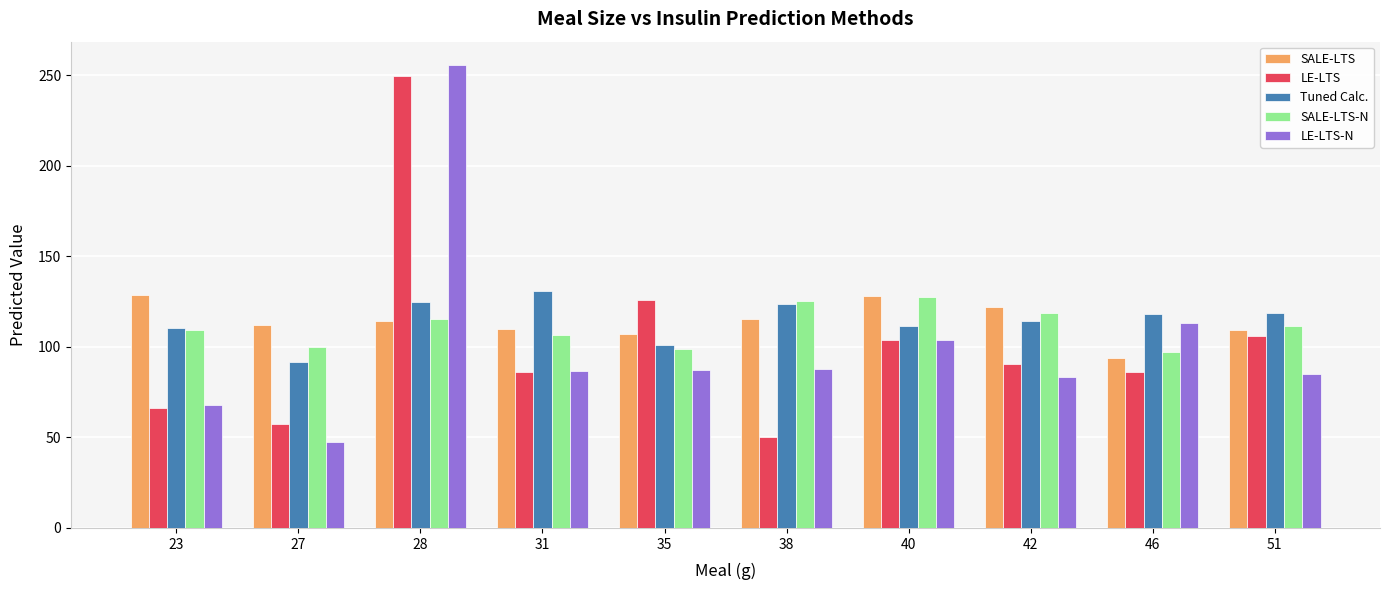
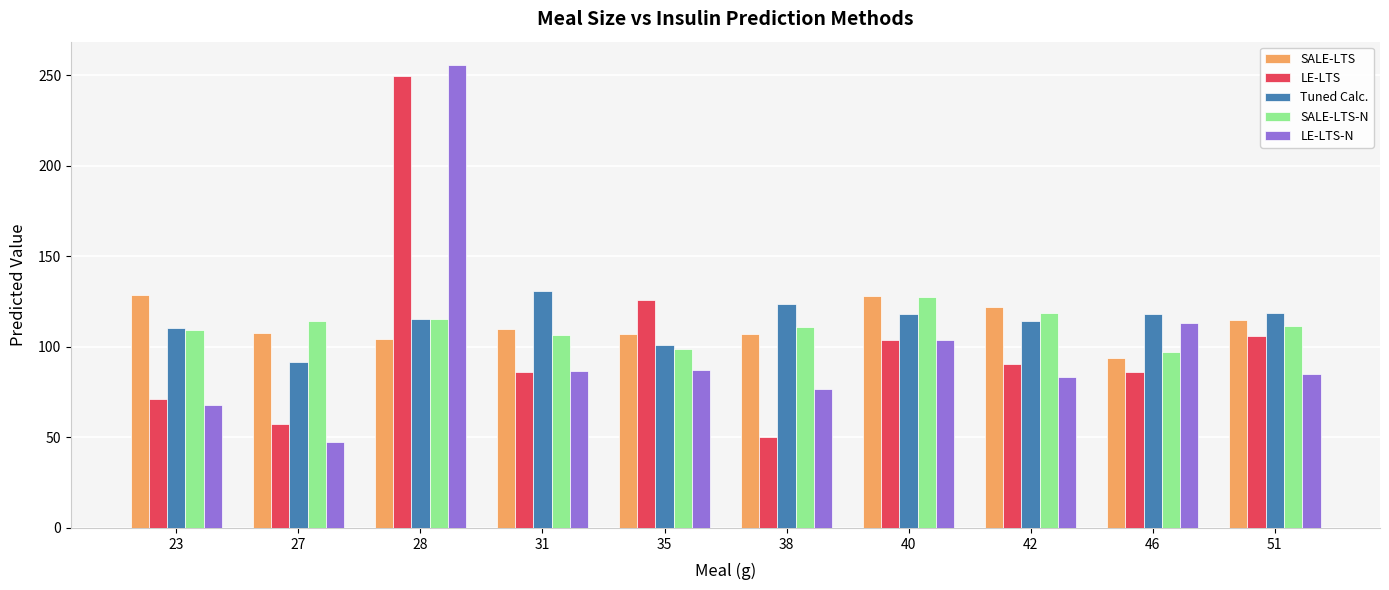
  {
    "SALE-LTS": {
      "23": 129,
-     "27": 112,
-     "28": 114,
+     "27": 107,
+     "28": 104,
      "31": 110,
      "35": 107,
-     "38": 115,
+     "38": 107,
      "40": 128,
      "42": 122,
      "46": 94,
-     "51": 109
+     "51": 115
    },
    "LE-LTS": {
-     "23": 66,
+     "23": 71,
      "27": 58,
      "28": 250,
      "31": 86,
      "35": 126,
      "38": 50,
      "40": 104,
      "42": 90,
      "46": 86,
      "51": 106
    },
    "Tuned Calc.": {
      "23": 111,
      "27": 92,
-     "28": 125,
+     "28": 116,
      "31": 131,
      "35": 101,
      "38": 123,
-     "40": 112,
+     "40": 118,
      "42": 114,
      "46": 118,
      "51": 119
    },
    "SALE-LTS-N": {
      "23": 109,
-     "27": 100,
+     "27": 115,
      "28": 116,
      "31": 107,
      "35": 99,
-     "38": 125,
+     "38": 111,
      "40": 127,
      "42": 119,
      "46": 97,
      "51": 111
    },
    "LE-LTS-N": {
      "23": 68,
      "27": 48,
      "28": 256,
      "31": 87,
      "35": 87,
-     "38": 88,
+     "38": 77,
      "40": 104,
      "42": 84,
      "46": 113,
      "51": 85
    }
  }
